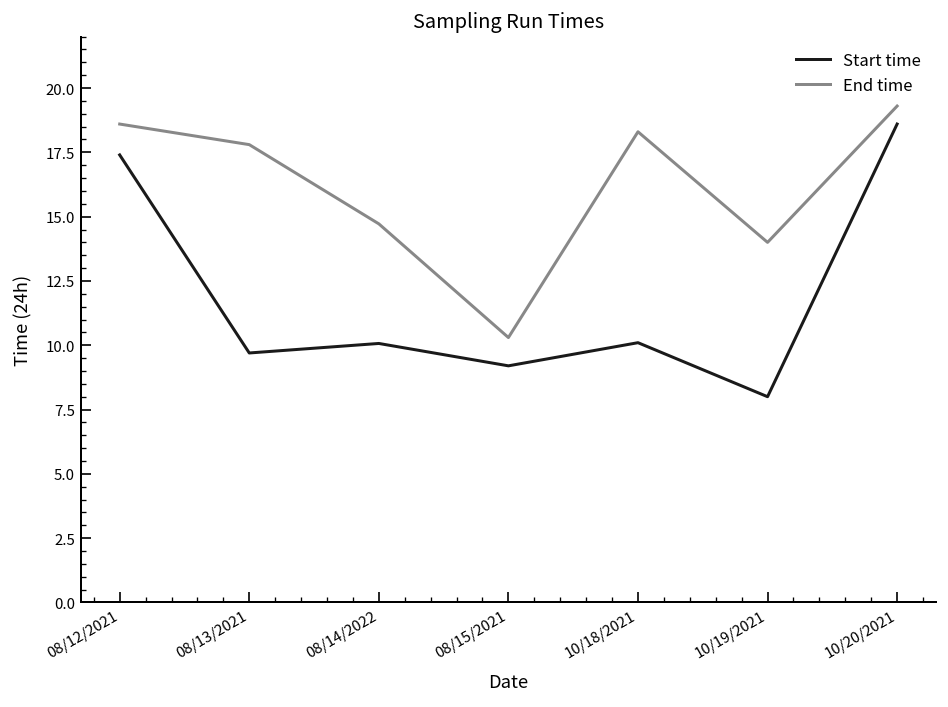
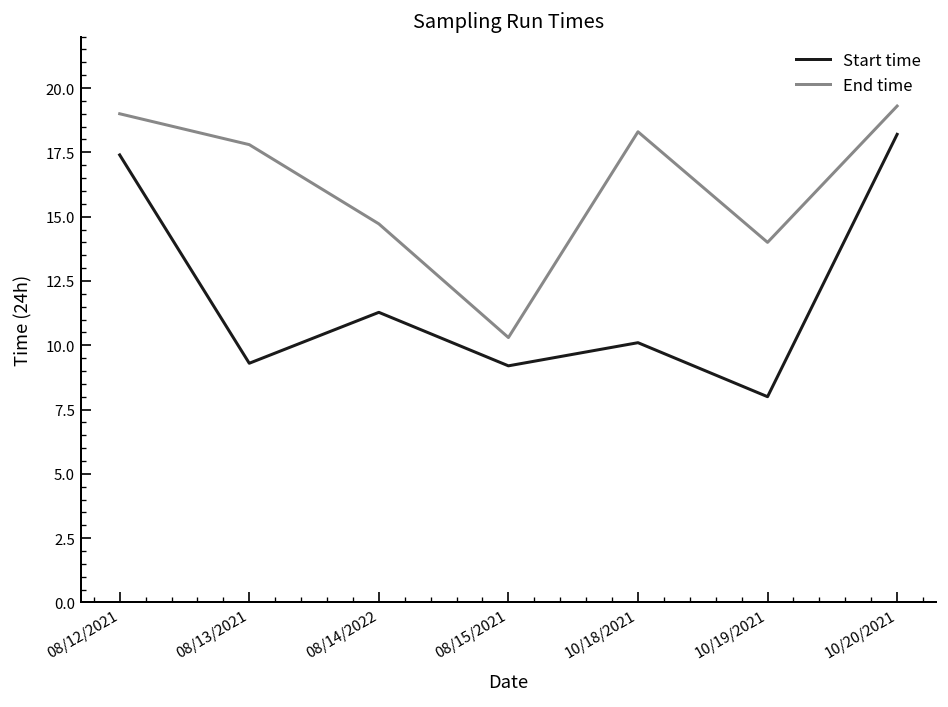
  {
    "Start time": {
      "08/12/2021": 17.4,
-     "08/13/2021": 9.7,
-     "08/14/2022": 10.1,
+     "08/13/2021": 9.3,
+     "08/14/2022": 11.3,
      "08/15/2021": 9.2,
      "10/18/2021": 10.1,
      "10/19/2021": 8.0,
-     "10/20/2021": 18.6
+     "10/20/2021": 18.2
    },
    "End time": {
-     "08/12/2021": 18.6,
+     "08/12/2021": 19.0,
      "08/13/2021": 17.8,
      "08/14/2022": 14.7,
      "08/15/2021": 10.3,
      "10/18/2021": 18.3,
      "10/19/2021": 14.0,
      "10/20/2021": 19.3
    }
  }
